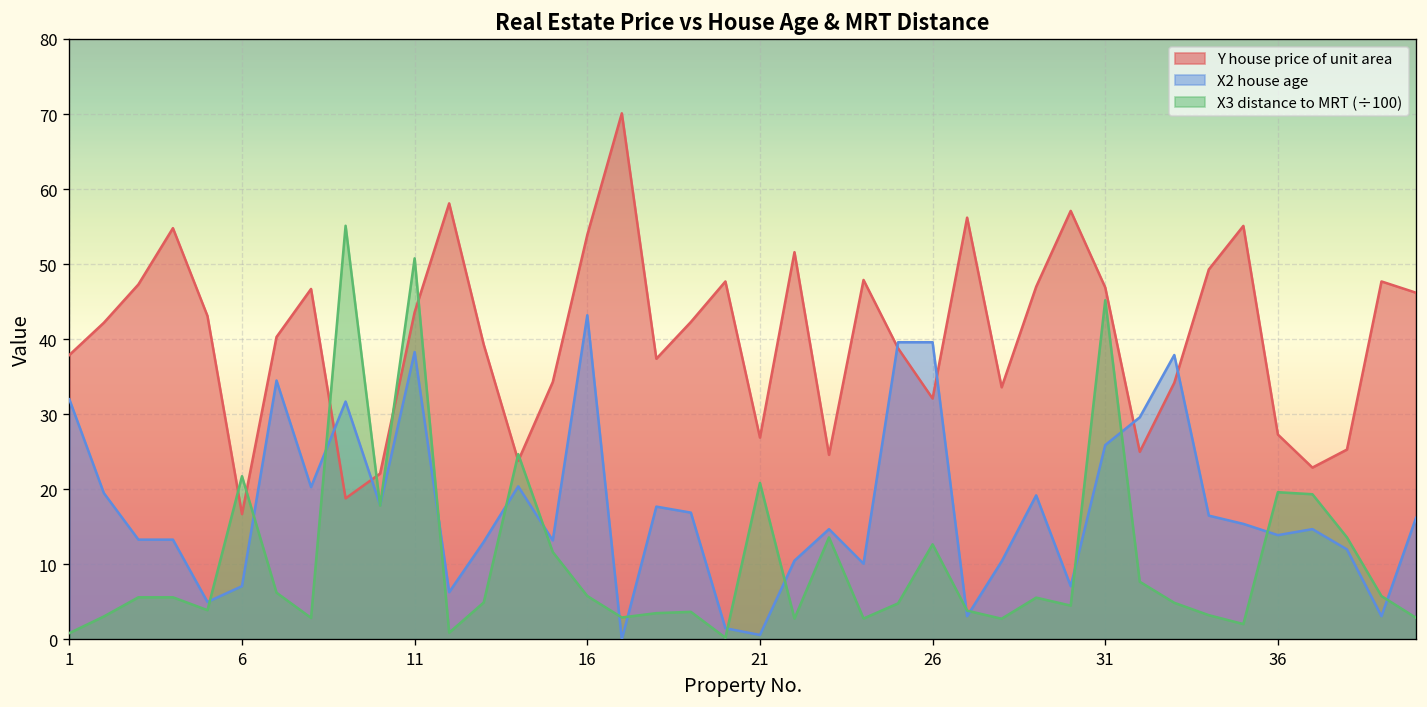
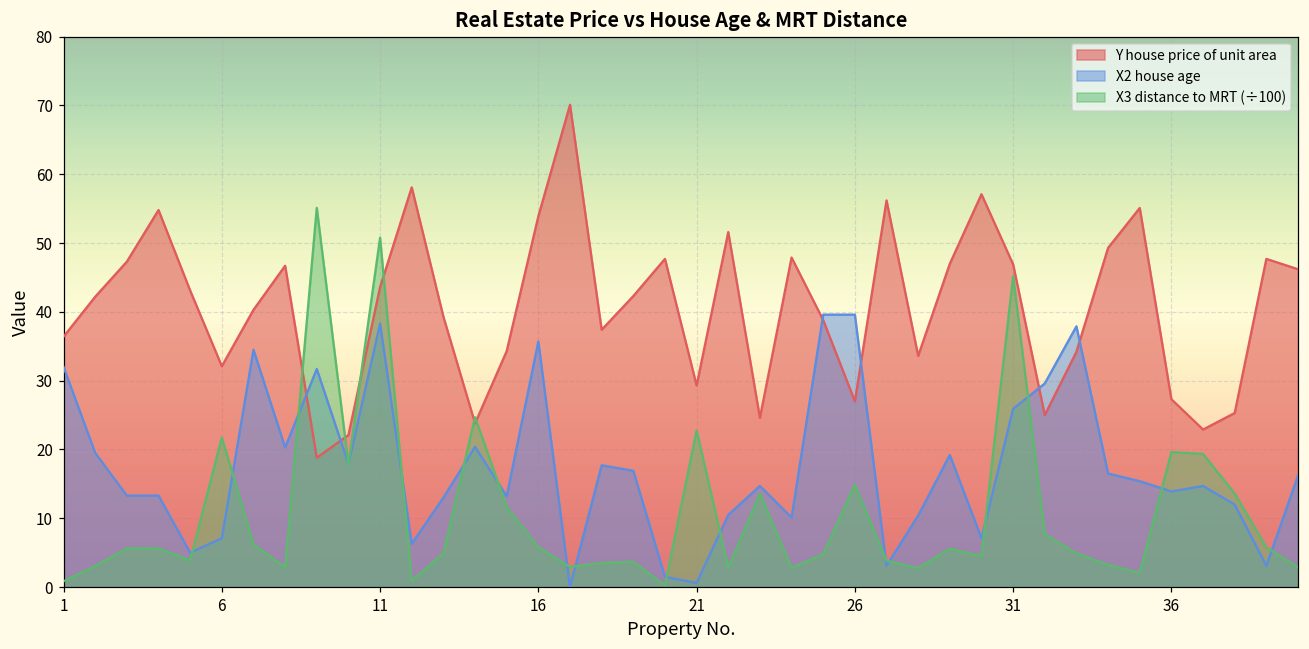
  {
    "Y house price of unit area": {
-     "1": 38,
-     "6": 17,
+     "1": 36,
+     "6": 32,
      "11": 44,
      "16": 54,
-     "21": 27,
-     "26": 32,
+     "21": 29,
+     "26": 27,
      "31": 47,
      "36": 27
    },
    "X2 house age": {
      "1": 32,
      "6": 7,
      "11": 38,
-     "16": 43,
+     "16": 36,
      "21": 1,
      "26": 40,
      "31": 26,
      "36": 14
    },
    "X3 distance to MRT (÷100)": {
      "1": 1,
      "6": 22,
      "11": 51,
      "16": 6,
-     "21": 21,
-     "26": 13,
+     "21": 23,
+     "26": 15,
      "31": 45,
      "36": 20
    }
  }
